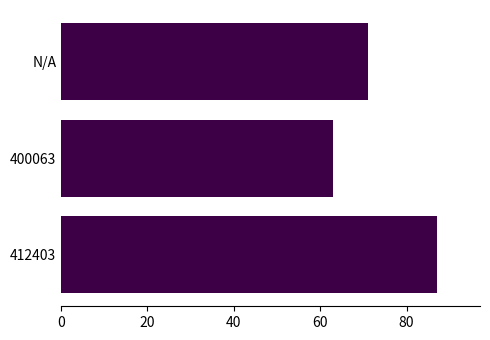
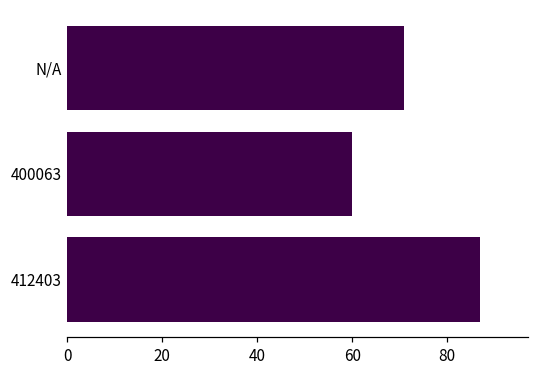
  {
    "N/A": 71,
-   "400063": 63,
+   "400063": 60,
    "412403": 87
  }
